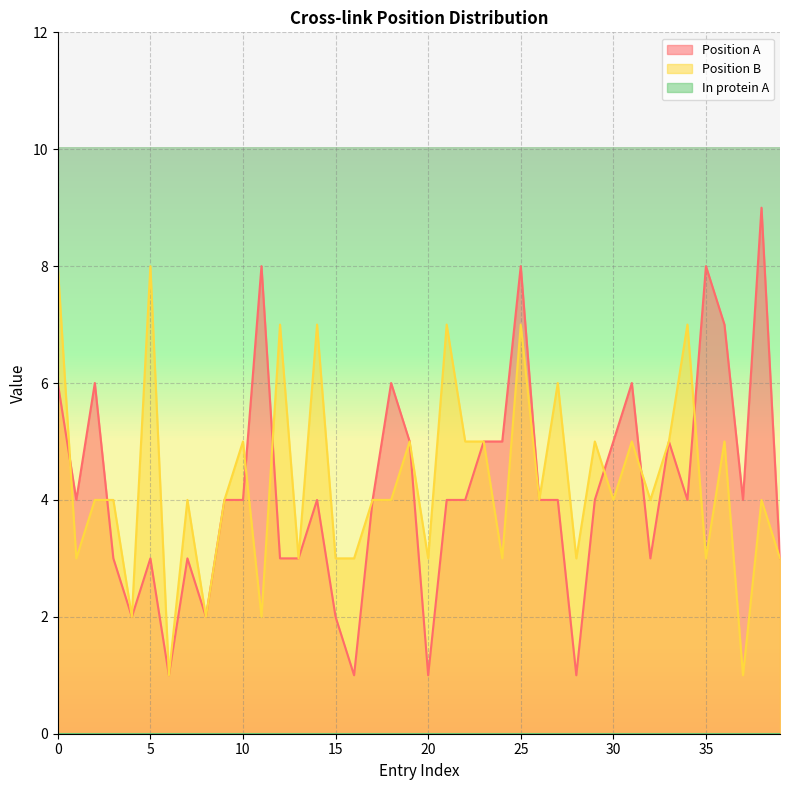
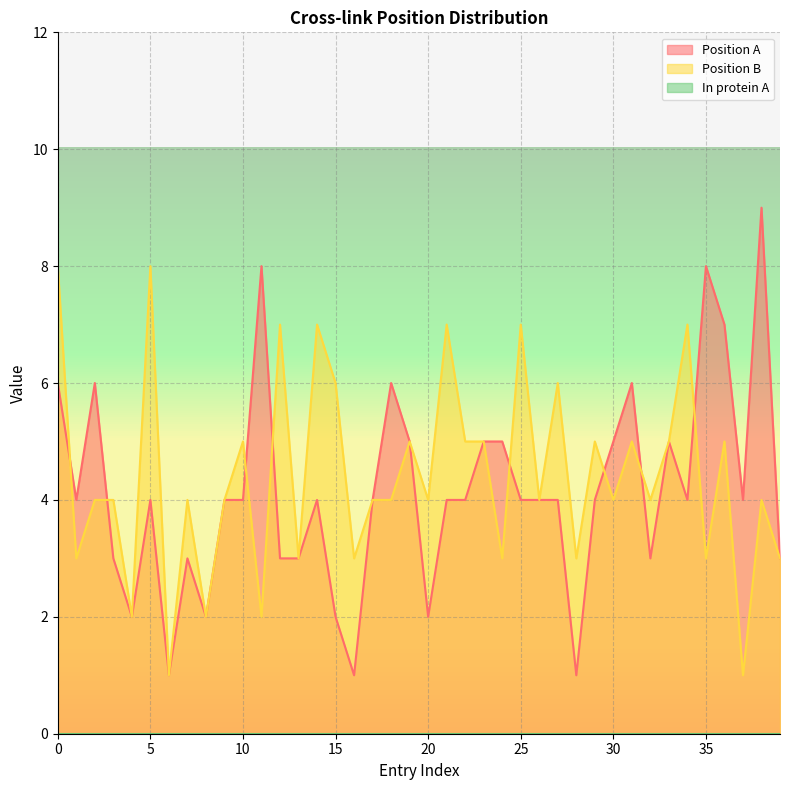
  {
    "Position A": {
      "0": 6,
-     "5": 3,
+     "5": 4,
      "10": 4,
      "15": 2,
-     "20": 1,
-     "25": 8,
+     "20": 2,
+     "25": 4,
      "30": 5,
      "35": 8
    },
    "Position B": {
      "0": 8,
      "5": 8,
      "10": 5,
-     "15": 3,
-     "20": 3,
+     "15": 6,
+     "20": 4,
      "25": 7,
      "30": 4,
      "35": 3
    },
    "In protein A": {
      "0": 0,
      "5": 0,
      "10": 0,
      "15": 0,
      "20": 0,
      "25": 0,
      "30": 0,
      "35": 0
    }
  }
